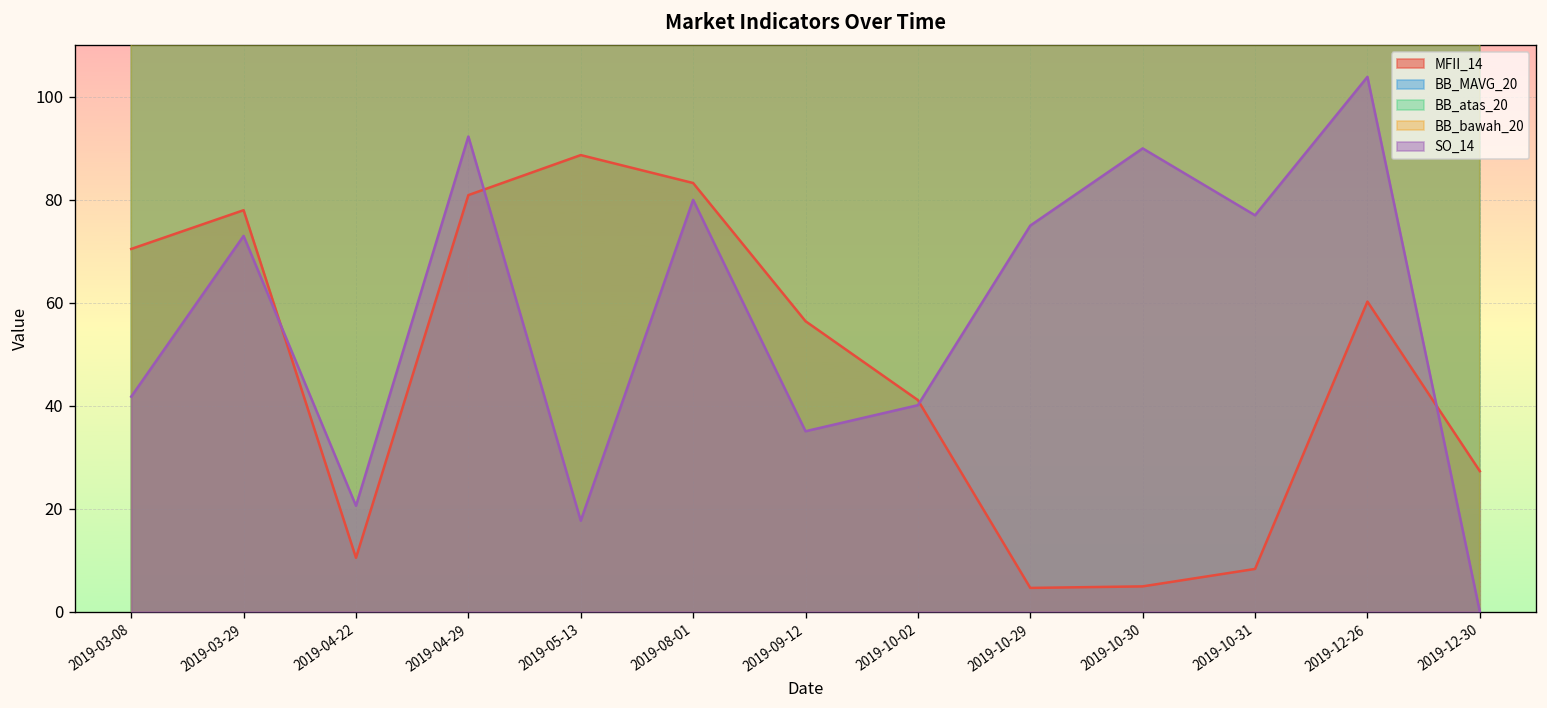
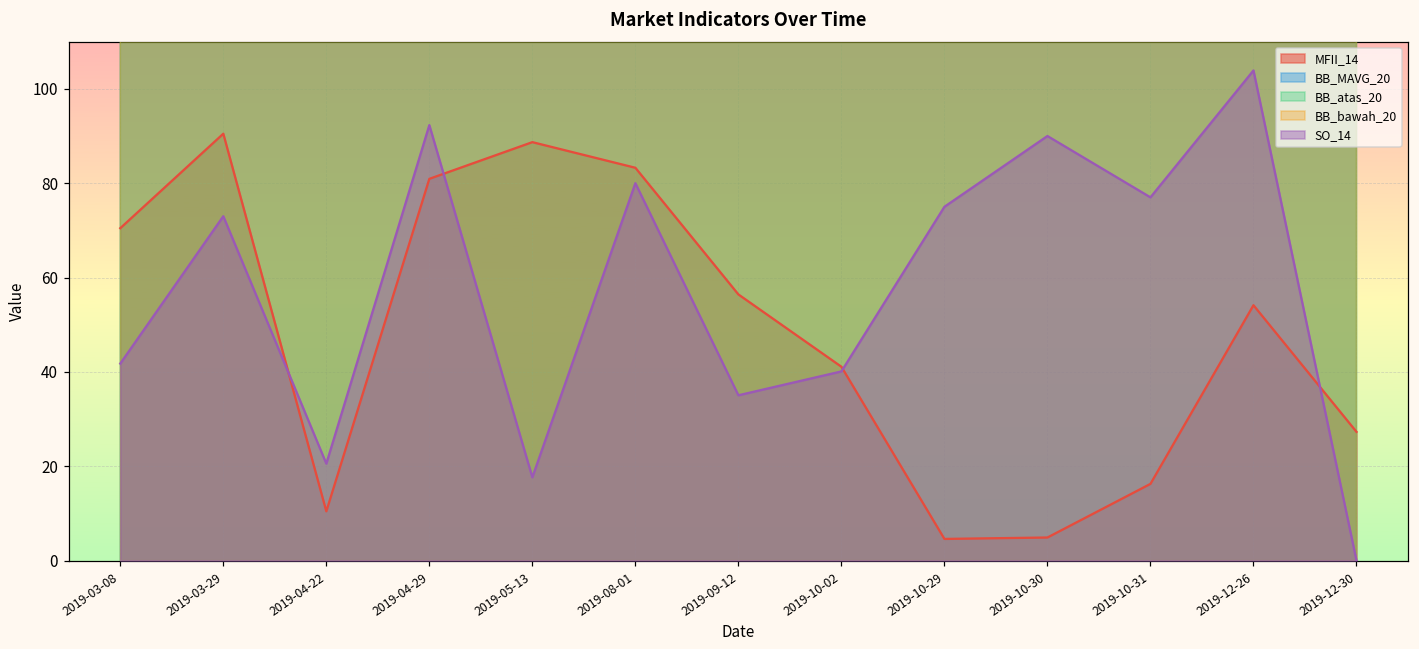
  {
    "MFII_14": {
      "2019-03-08": 70,
-     "2019-03-29": 78,
+     "2019-03-29": 90,
      "2019-04-22": 10,
      "2019-04-29": 81,
      "2019-05-13": 89,
      "2019-08-01": 83,
      "2019-09-12": 56,
      "2019-10-02": 41,
      "2019-10-29": 5,
      "2019-10-30": 5,
-     "2019-10-31": 8,
-     "2019-12-26": 60,
+     "2019-10-31": 16,
+     "2019-12-26": 54,
      "2019-12-30": 27
    },
    "SO_14": {
      "2019-03-08": 42,
      "2019-03-29": 73,
      "2019-04-22": 21,
      "2019-04-29": 92,
      "2019-05-13": 18,
      "2019-08-01": 80,
      "2019-09-12": 35,
      "2019-10-02": 40,
      "2019-10-29": 75,
      "2019-10-30": 90,
      "2019-10-31": 77,
      "2019-12-26": 104,
      "2019-12-30": 0
    }
  }
